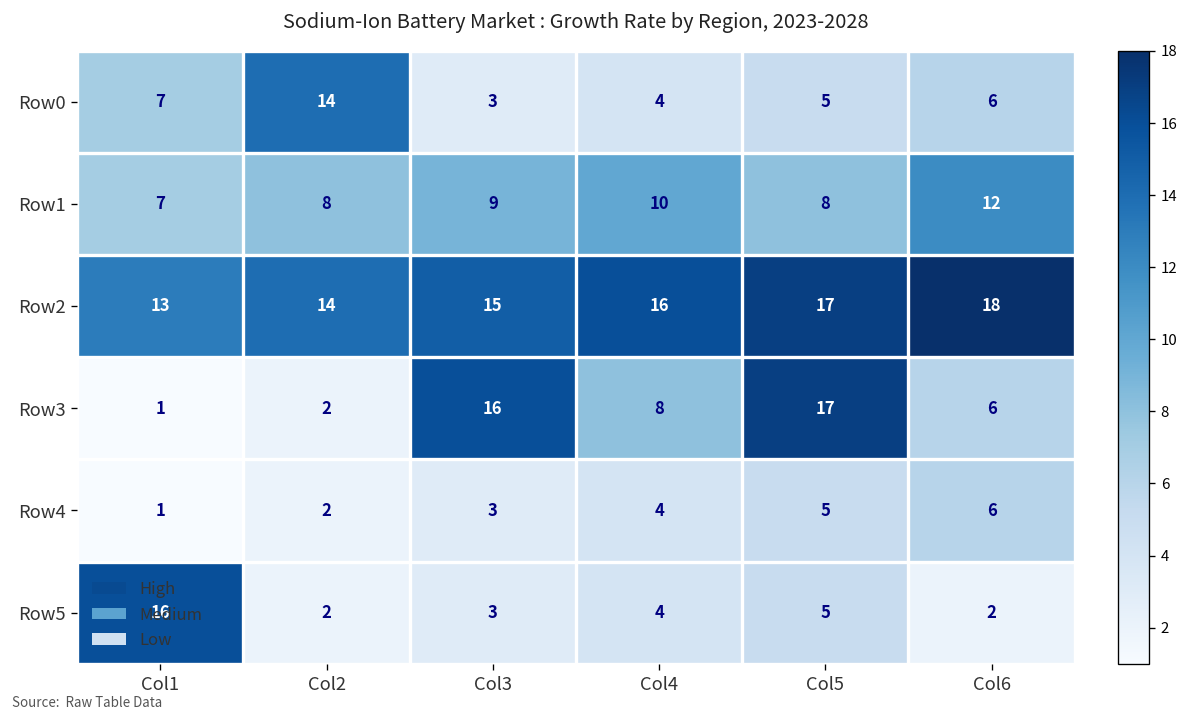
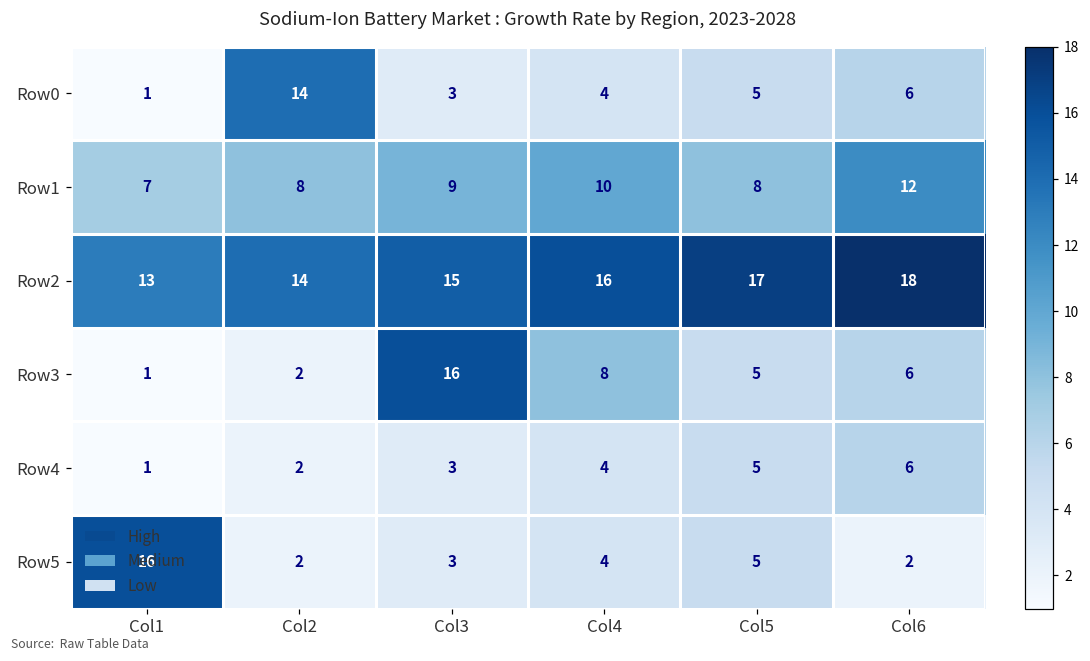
  {
    "Row0": {
-     "Col1": 7,
+     "Col1": 1,
      "Col2": 14,
      "Col3": 3,
      "Col4": 4,
      "Col5": 5,
      "Col6": 6
    },
    "Row1": {
      "Col1": 7,
      "Col2": 8,
      "Col3": 9,
      "Col4": 10,
      "Col5": 8,
      "Col6": 12
    },
    "Row2": {
      "Col1": 13,
      "Col2": 14,
      "Col3": 15,
      "Col4": 16,
      "Col5": 17,
      "Col6": 18
    },
    "Row3": {
      "Col1": 1,
      "Col2": 2,
      "Col3": 16,
      "Col4": 8,
-     "Col5": 17,
+     "Col5": 5,
      "Col6": 6
    },
    "Row4": {
      "Col1": 1,
      "Col2": 2,
      "Col3": 3,
      "Col4": 4,
      "Col5": 5,
      "Col6": 6
    },
    "Row5": {
      "Col1": 16,
      "Col2": 2,
      "Col3": 3,
      "Col4": 4,
      "Col5": 5,
      "Col6": 2
    }
  }
